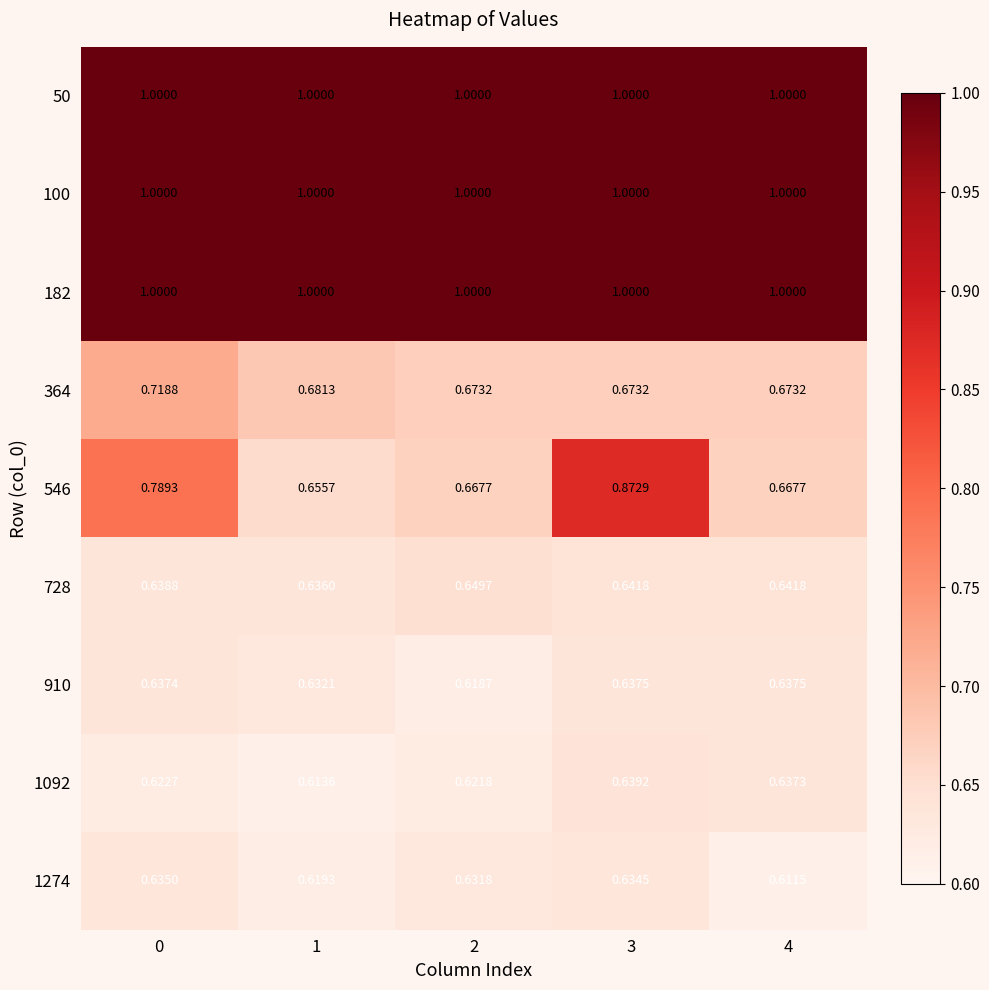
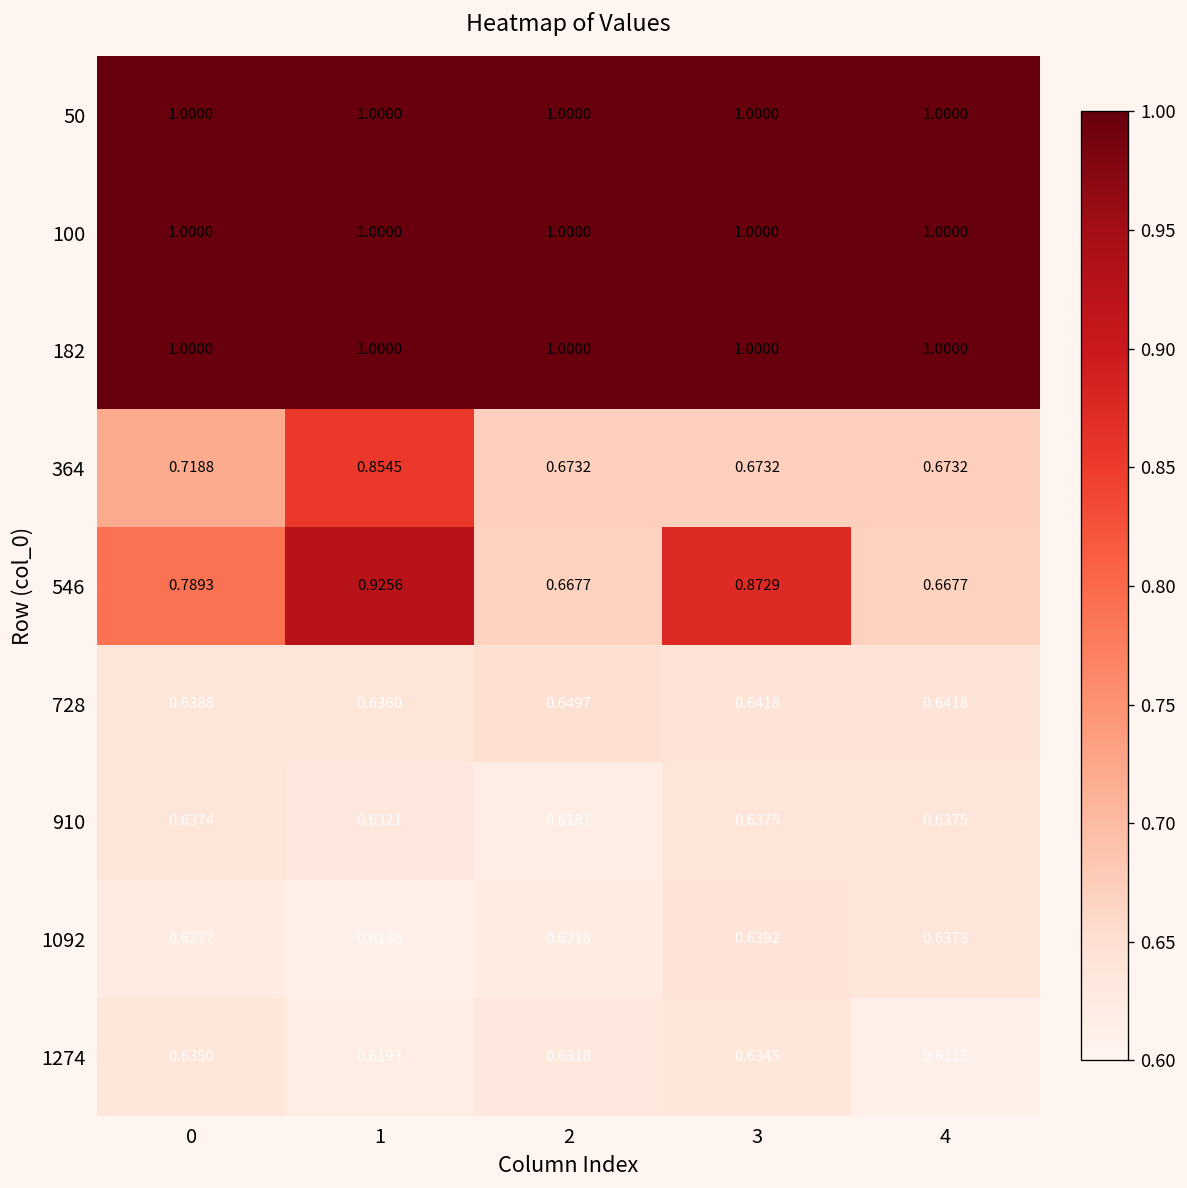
  {
    "50": {
      "0": 1.0000,
      "1": 1.0000,
      "2": 1.0000,
      "3": 1.0000,
      "4": 1.0000
    },
    "100": {
      "0": 1.0000,
      "1": 1.0000,
      "2": 1.0000,
      "3": 1.0000,
      "4": 1.0000
    },
    "182": {
      "0": 1.0000,
      "1": 1.0000,
      "2": 1.0000,
      "3": 1.0000,
      "4": 1.0000
    },
    "364": {
      "0": 0.7188,
-     "1": 0.6813,
+     "1": 0.8545,
      "2": 0.6732,
      "3": 0.6732,
      "4": 0.6732
    },
    "546": {
      "0": 0.7893,
-     "1": 0.6557,
+     "1": 0.9256,
      "2": 0.6677,
      "3": 0.8729,
      "4": 0.6677
    }
  }
